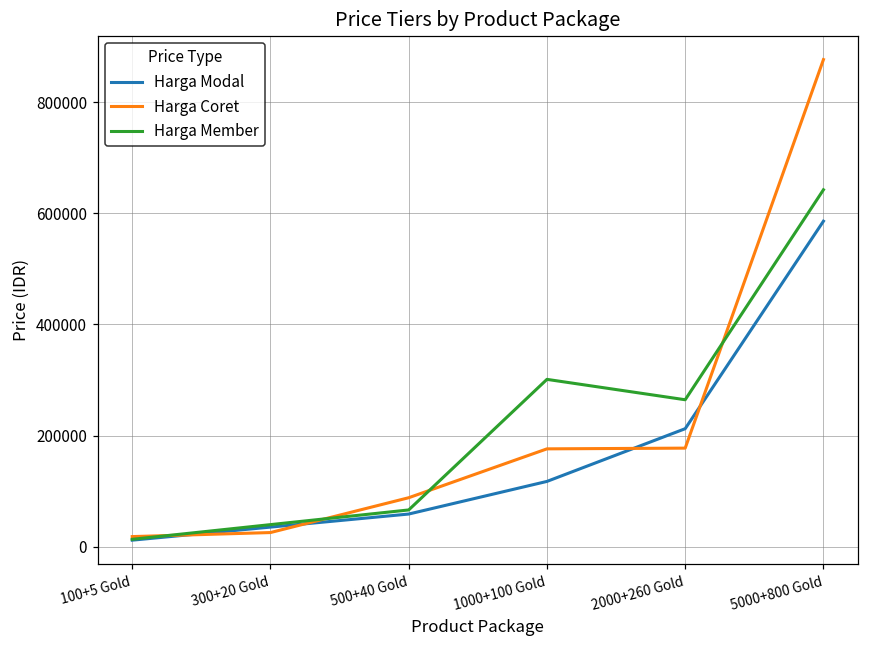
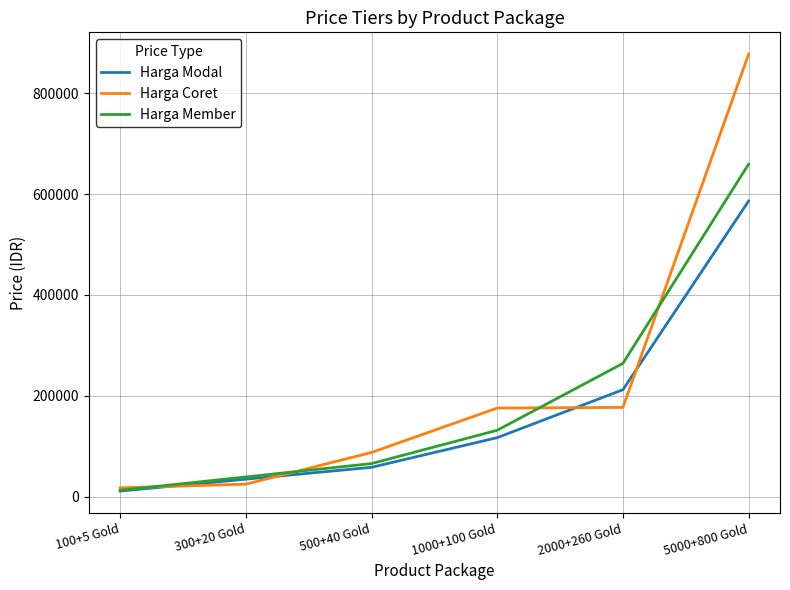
  {
    "Harga Modal": {
      "500+40 Gold": 60000,
      "1000+100 Gold": 120000,
      "2000+260 Gold": 210000,
      "5000+800 Gold": 590000
    },
    "Harga Coret": {
      "300+20 Gold": 30000,
      "500+40 Gold": 90000,
      "1000+100 Gold": 180000,
      "2000+260 Gold": 180000,
      "5000+800 Gold": 880000
    },
    "Harga Member": {
      "500+40 Gold": 70000,
-     "1000+100 Gold": 300000,
+     "1000+100 Gold": 130000,
      "2000+260 Gold": 260000,
-     "5000+800 Gold": 640000
+     "5000+800 Gold": 660000
    }
  }
